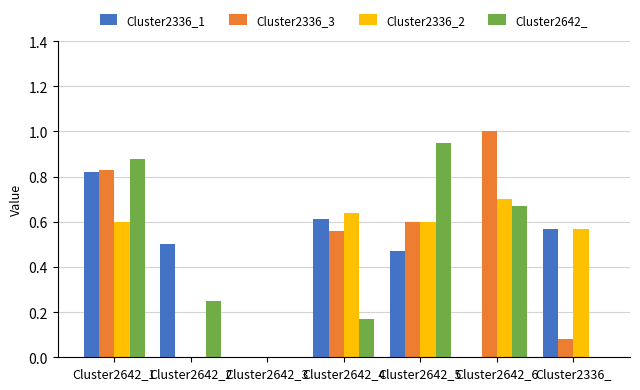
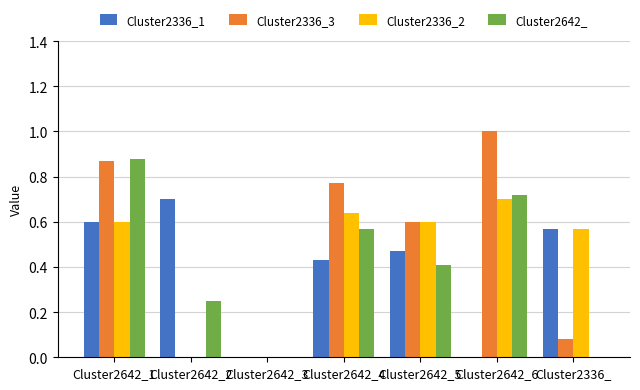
  {
    "Cluster2336_1": {
-     "Cluster2642_1": 0.82,
-     "Cluster2642_2": 0.5,
+     "Cluster2642_1": 0.60,
+     "Cluster2642_2": 0.7,
      "Cluster2642_3": 0.00,
-     "Cluster2642_4": 0.61,
+     "Cluster2642_4": 0.43,
      "Cluster2642_5": 0.47,
      "Cluster2642_6": 0.00,
      "Cluster2336_": 0.57
    },
    "Cluster2336_3": {
-     "Cluster2642_1": 0.83,
+     "Cluster2642_1": 0.87,
      "Cluster2642_2": 0.00,
      "Cluster2642_3": 0.00,
-     "Cluster2642_4": 0.56,
+     "Cluster2642_4": 0.77,
      "Cluster2642_5": 0.60,
      "Cluster2642_6": 1.00,
      "Cluster2336_": 0.08
    },
    "Cluster2336_2": {
      "Cluster2642_1": 0.60,
      "Cluster2642_2": 0.00,
      "Cluster2642_3": 0.00,
      "Cluster2642_4": 0.64,
      "Cluster2642_5": 0.60,
      "Cluster2642_6": 0.70,
      "Cluster2336_": 0.57
    },
    "Cluster2642_": {
      "Cluster2642_1": 0.88,
      "Cluster2642_2": 0.25,
      "Cluster2642_3": 0.00,
-     "Cluster2642_4": 0.17,
-     "Cluster2642_5": 0.95,
-     "Cluster2642_6": 0.67,
+     "Cluster2642_4": 0.57,
+     "Cluster2642_5": 0.41,
+     "Cluster2642_6": 0.72,
      "Cluster2336_": 0.00
    }
  }
